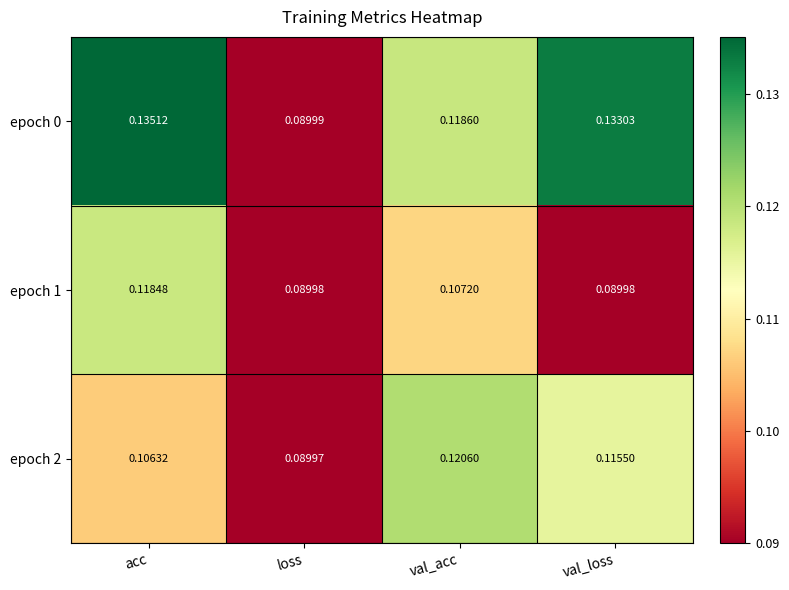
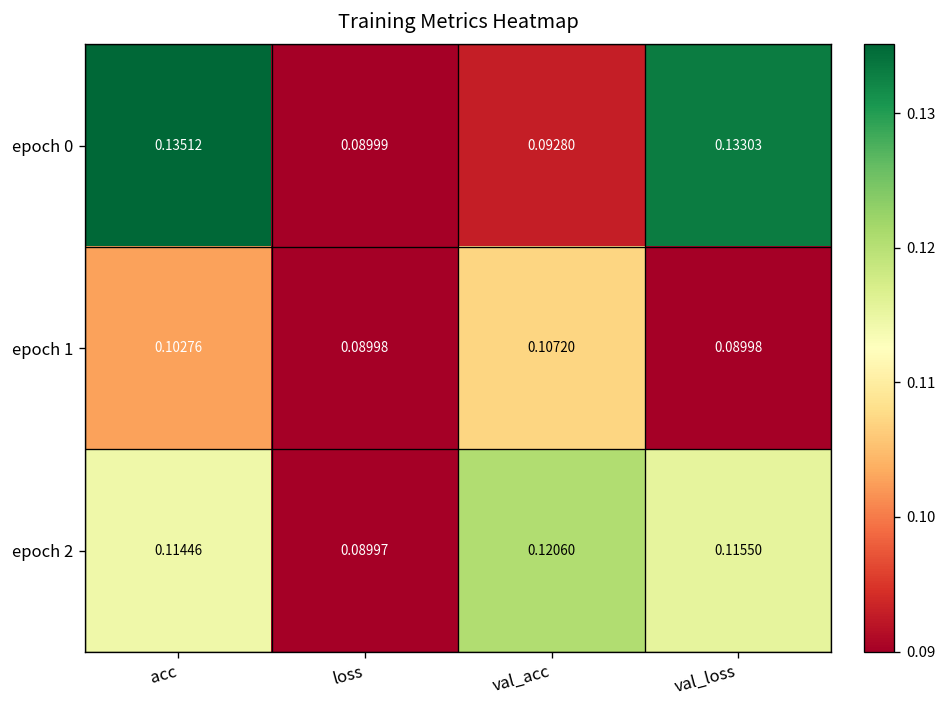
  {
    "epoch 0": {
      "acc": 0.13512,
      "loss": 0.08999,
-     "val_acc": 0.11860,
+     "val_acc": 0.09280,
      "val_loss": 0.13303
    },
    "epoch 1": {
-     "acc": 0.11848,
+     "acc": 0.10276,
      "loss": 0.08998,
      "val_acc": 0.10720,
      "val_loss": 0.08998
    },
    "epoch 2": {
-     "acc": 0.10632,
+     "acc": 0.11446,
      "loss": 0.08997,
      "val_acc": 0.12060,
      "val_loss": 0.11550
    }
  }
